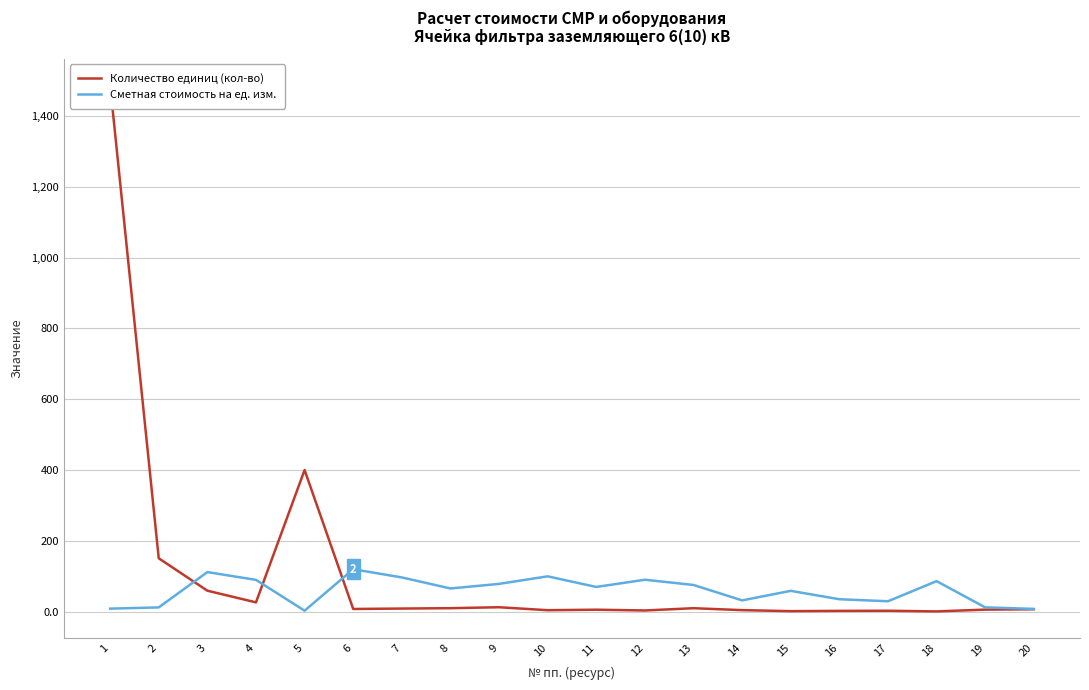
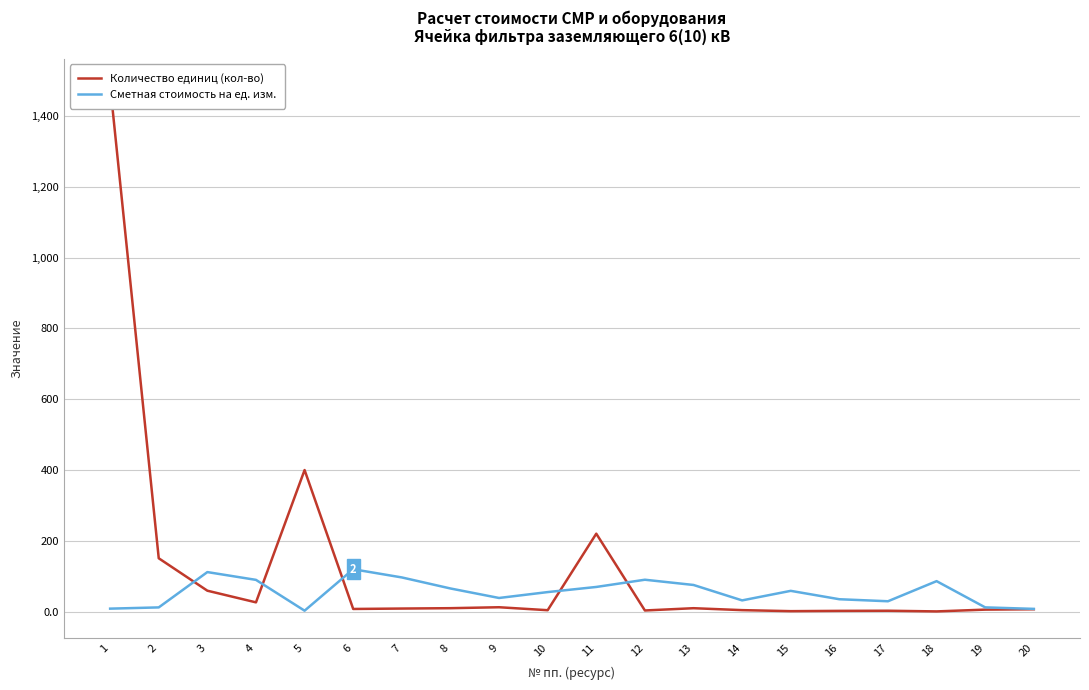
  {
    "Количество единиц (кол-во)": {
      "2": 150,
      "3": 60,
      "4": 30,
      "5": 400,
      "6": 10,
      "7": 10,
      "8": 10,
      "9": 10,
      "10": 0,
-     "11": 10,
+     "11": 220,
      "12": 0,
      "13": 10,
      "14": 0,
      "15": 0,
      "16": 0,
      "17": 0,
      "18": 0
    },
    "Сметная стоимость на ед. изм.": {
      "1": 10,
      "2": 10,
      "3": 110,
      "4": 90,
      "5": 0,
      "7": 100,
      "8": 70,
-     "9": 80,
-     "10": 100,
+     "9": 40,
+     "10": 60,
      "11": 70,
      "12": 90,
      "13": 80,
      "14": 30,
      "15": 60,
      "16": 40,
      "17": 30,
      "18": 90
    }
  }
